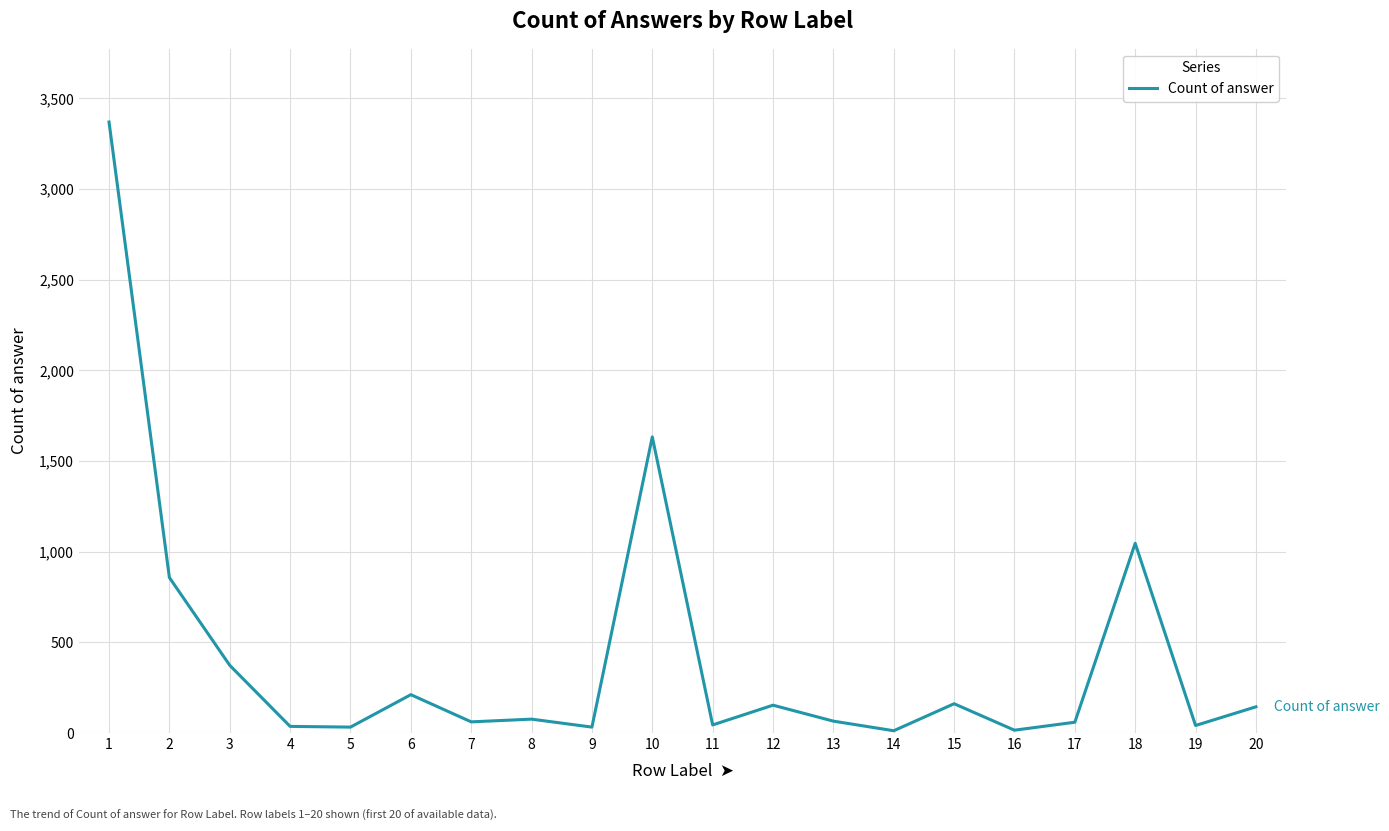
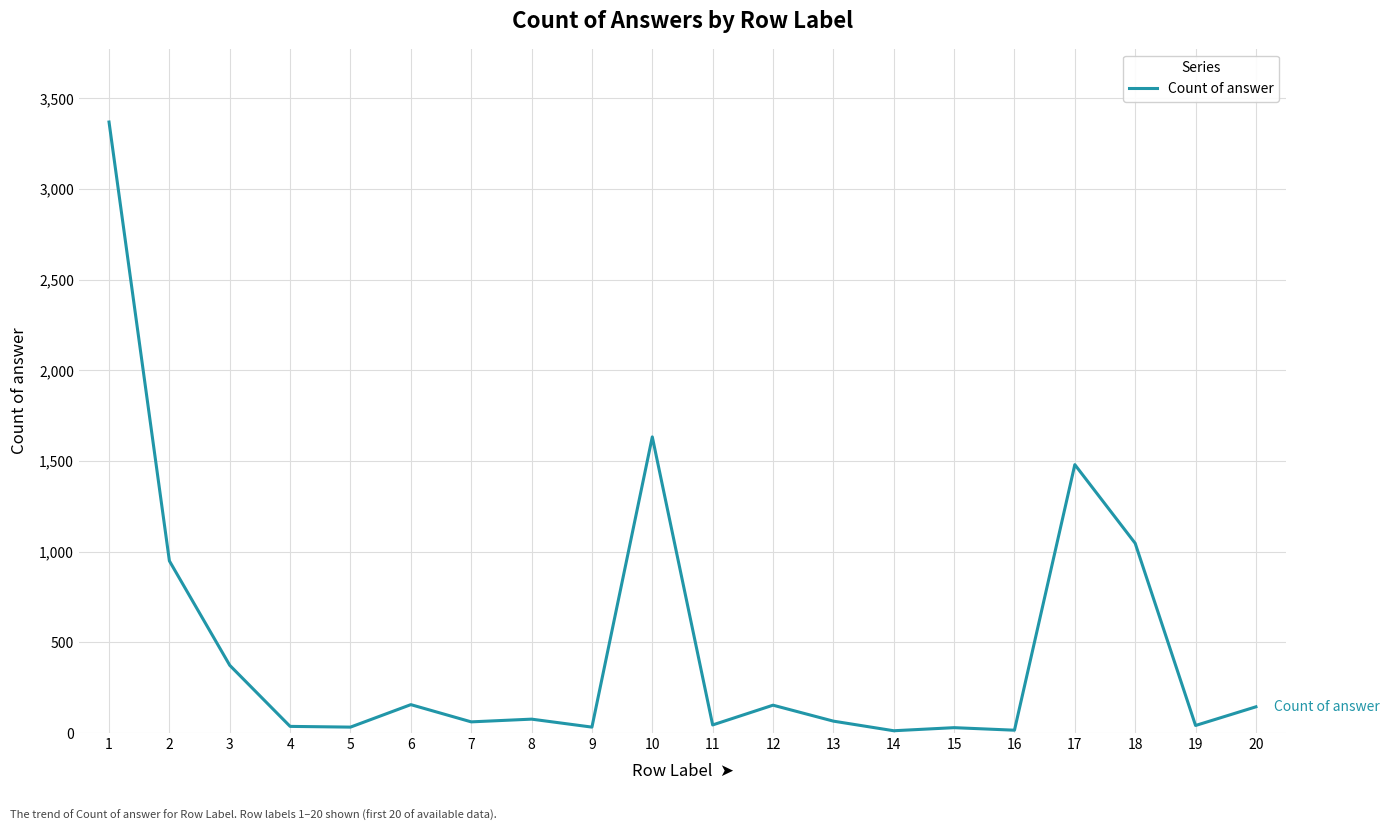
  {
    "1": "3,370",
-   "2": "860",
+   "2": "950",
    "3": "370",
    "4": "40",
    "5": "30",
-   "6": "210",
+   "6": "160",
    "7": "60",
    "8": "80",
    "9": "30",
    "10": "1,630",
    "11": "40",
    "12": "150",
    "13": "70",
    "14": "10",
-   "15": "160",
+   "15": "30",
    "16": "20",
-   "17": "60",
+   "17": "1,480",
    "18": "1,050",
    "19": "40",
    "20": "140"
  }
